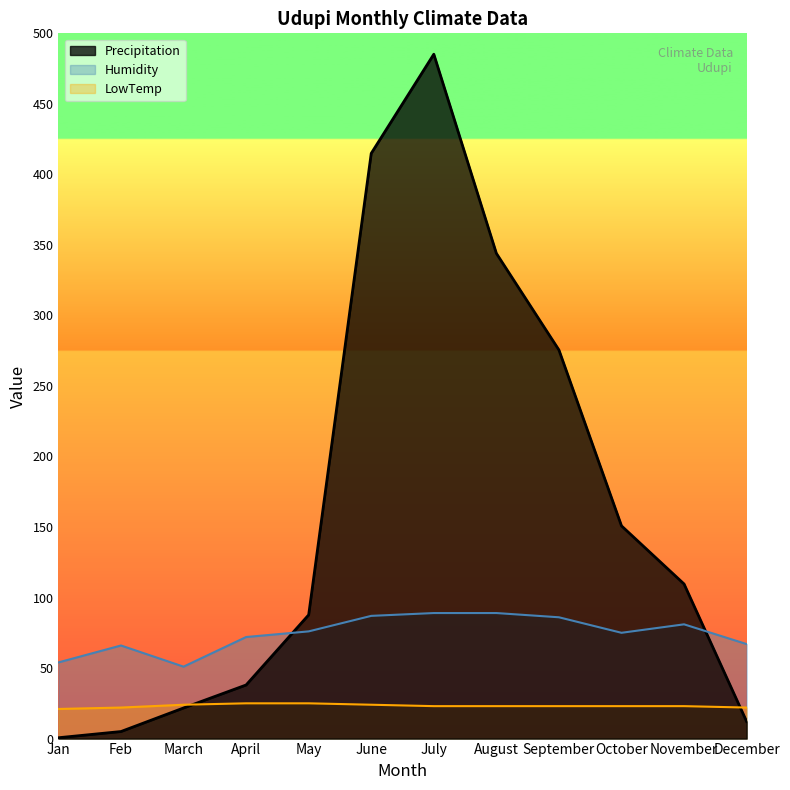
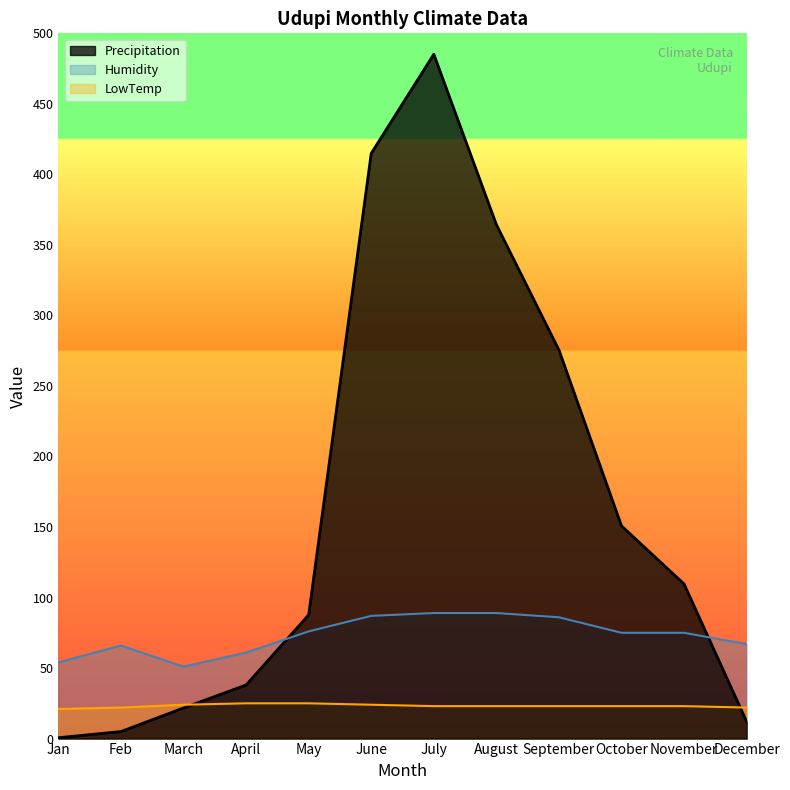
  {
    "Precipitation": {
      "Jan": 1,
      "Feb": 5,
      "March": 22,
      "April": 38,
      "May": 88,
      "June": 415,
      "July": 485,
-     "August": 344,
+     "August": 364,
      "September": 276,
      "October": 151,
      "November": 110,
      "December": 12
    },
    "Humidity": {
      "Jan": 54,
      "Feb": 66,
      "March": 51,
-     "April": 72,
+     "April": 61,
      "May": 76,
      "June": 87,
      "July": 89,
      "August": 89,
      "September": 86,
      "October": 75,
-     "November": 81,
+     "November": 75,
      "December": 67
    },
    "LowTemp": {
      "Jan": 21,
      "Feb": 22,
      "March": 24,
      "April": 25,
      "May": 25,
      "June": 24,
      "July": 23,
      "August": 23,
      "September": 23,
      "October": 23,
      "November": 23,
      "December": 22
    }
  }
